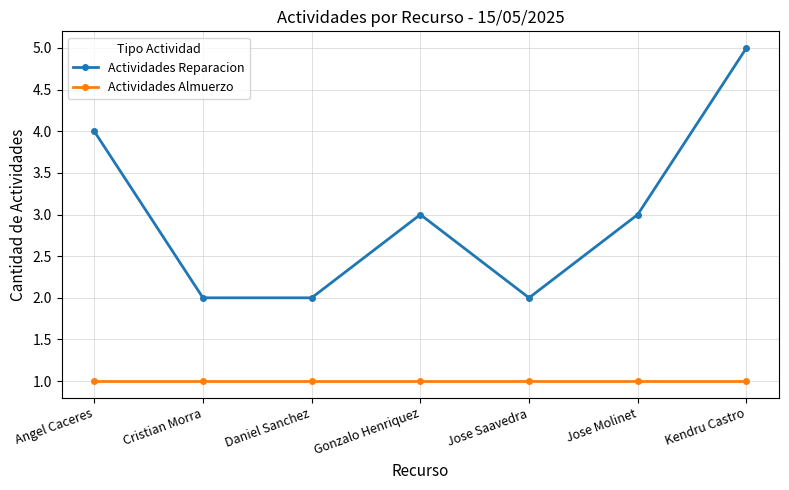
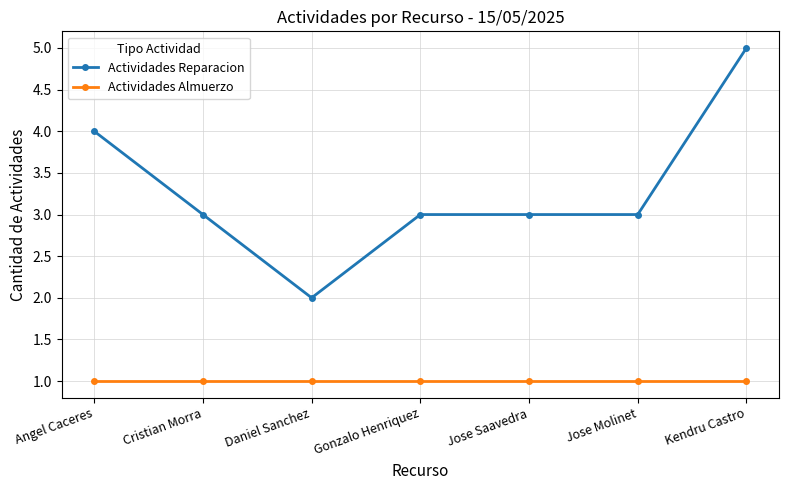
  {
    "Actividades Reparacion": {
      "Angel Caceres": 4,
-     "Cristian Morra": 2,
+     "Cristian Morra": 3,
      "Daniel Sanchez": 2,
      "Gonzalo Henriquez": 3,
-     "Jose Saavedra": 2,
+     "Jose Saavedra": 3,
      "Jose Molinet": 3,
      "Kendru Castro": 5
    },
    "Actividades Almuerzo": {
      "Angel Caceres": 1,
      "Cristian Morra": 1,
      "Daniel Sanchez": 1,
      "Gonzalo Henriquez": 1,
      "Jose Saavedra": 1,
      "Jose Molinet": 1,
      "Kendru Castro": 1
    }
  }
